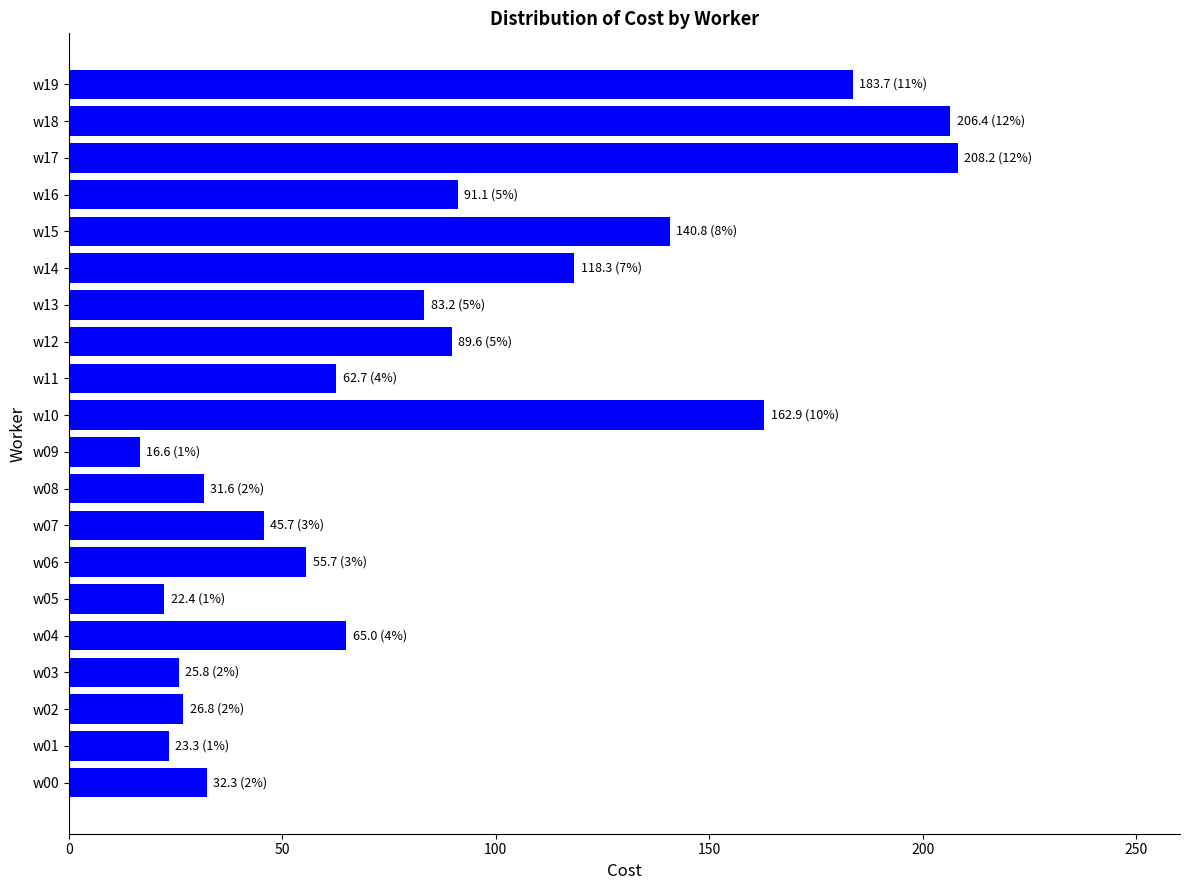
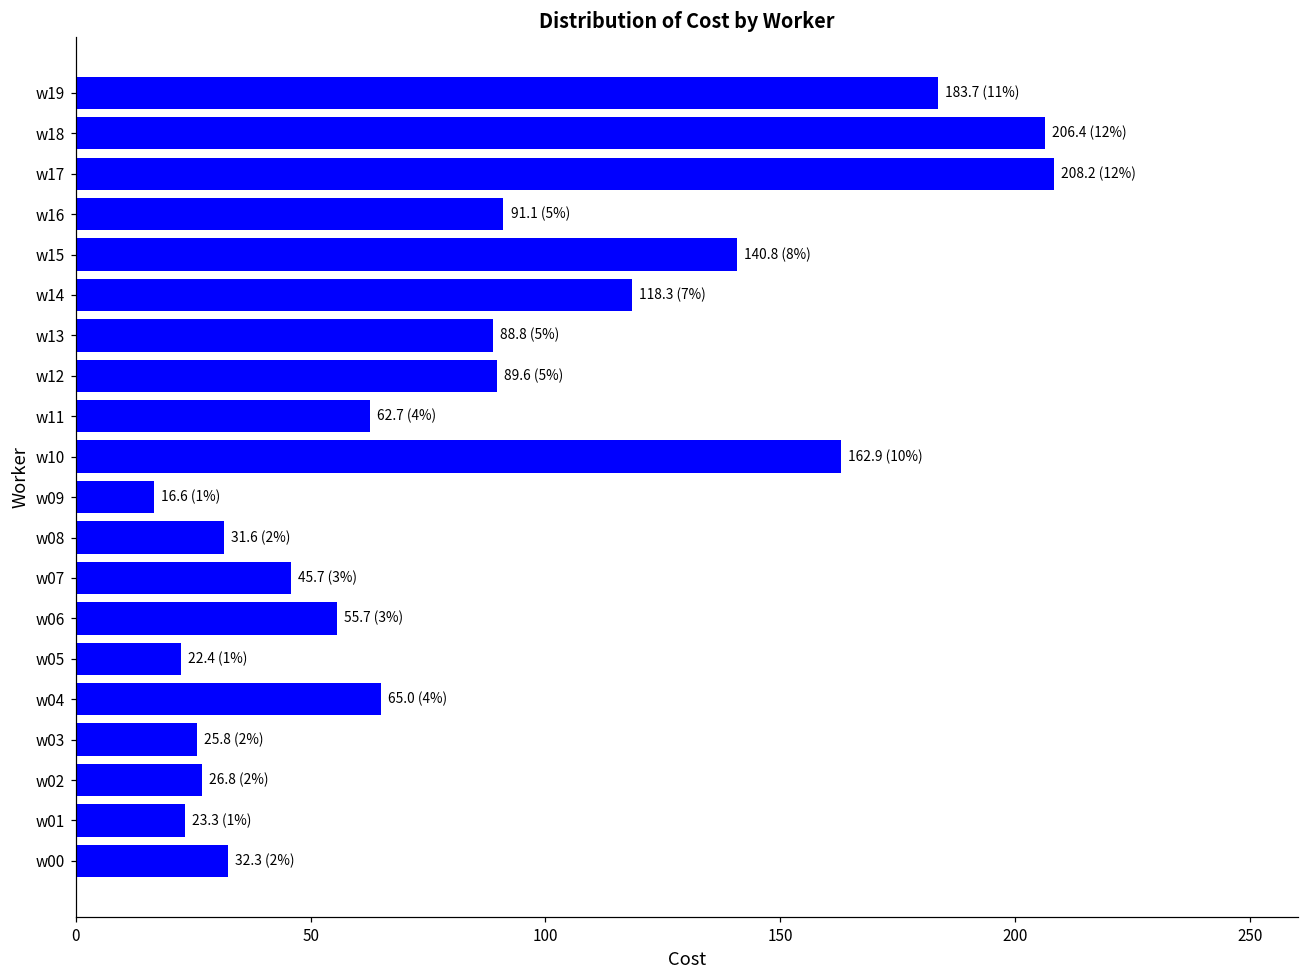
  {
    "w19": 183.7,
    "w18": 206.4,
    "w17": 208.2,
    "w16": 91.1,
    "w15": 140.8,
    "w14": 118.3,
-   "w13": 83.2,
+   "w13": 88.8,
    "w12": 89.6,
    "w11": 62.7,
    "w10": 162.9,
    "w09": 16.6,
    "w08": 31.6,
    "w07": 45.7,
    "w06": 55.7,
    "w05": 22.4,
    "w04": 65.0,
    "w03": 25.8,
    "w02": 26.8,
    "w01": 23.3,
    "w00": 32.3
  }
